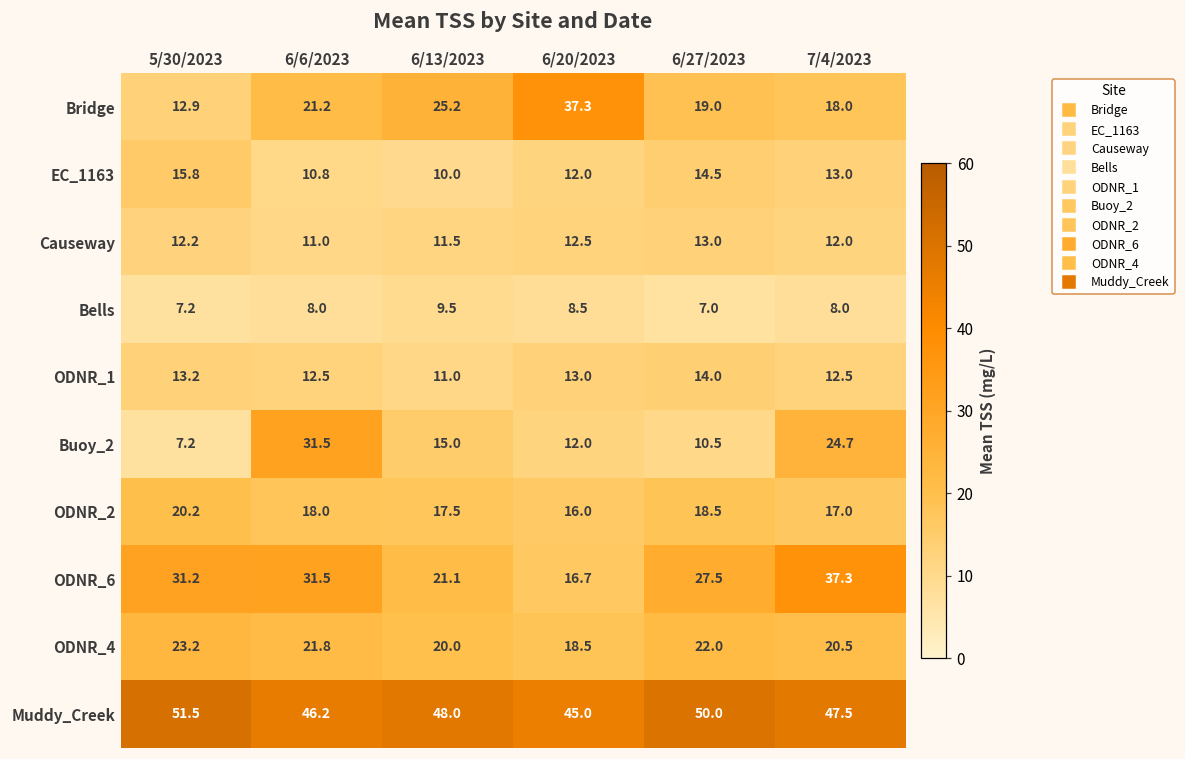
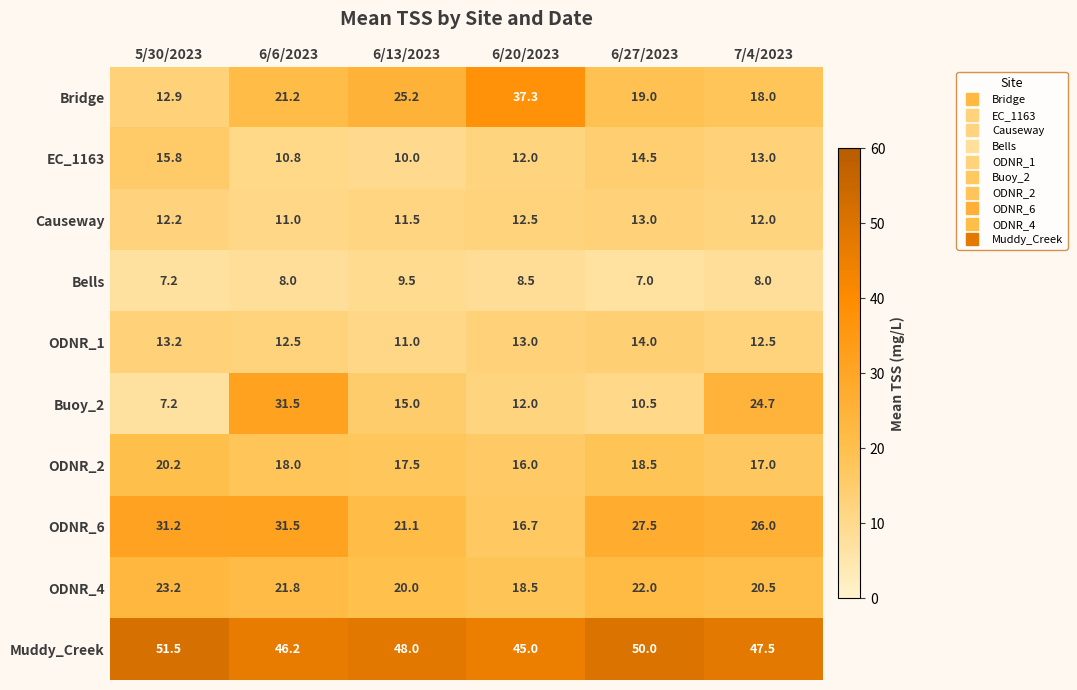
  {
    "Bridge": {
      "5/30/2023": 12.9,
      "6/6/2023": 21.2,
      "6/13/2023": 25.2,
      "6/20/2023": 37.3,
      "6/27/2023": 19.0,
      "7/4/2023": 18.0
    },
    "EC_1163": {
      "5/30/2023": 15.8,
      "6/6/2023": 10.8,
      "6/13/2023": 10.0,
      "6/20/2023": 12.0,
      "6/27/2023": 14.5,
      "7/4/2023": 13.0
    },
    "Causeway": {
      "5/30/2023": 12.2,
      "6/6/2023": 11.0,
      "6/13/2023": 11.5,
      "6/20/2023": 12.5,
      "6/27/2023": 13.0,
      "7/4/2023": 12.0
    },
    "Bells": {
      "5/30/2023": 7.2,
      "6/6/2023": 8.0,
      "6/13/2023": 9.5,
      "6/20/2023": 8.5,
      "6/27/2023": 7.0,
      "7/4/2023": 8.0
    },
    "ODNR_1": {
      "5/30/2023": 13.2,
      "6/6/2023": 12.5,
      "6/13/2023": 11.0,
      "6/20/2023": 13.0,
      "6/27/2023": 14.0,
      "7/4/2023": 12.5
    },
    "Buoy_2": {
      "5/30/2023": 7.2,
      "6/6/2023": 31.5,
      "6/13/2023": 15.0,
      "6/20/2023": 12.0,
      "6/27/2023": 10.5,
      "7/4/2023": 24.7
    },
    "ODNR_2": {
      "5/30/2023": 20.2,
      "6/6/2023": 18.0,
      "6/13/2023": 17.5,
      "6/20/2023": 16.0,
      "6/27/2023": 18.5,
      "7/4/2023": 17.0
    },
    "ODNR_6": {
      "5/30/2023": 31.2,
      "6/6/2023": 31.5,
      "6/13/2023": 21.1,
      "6/20/2023": 16.7,
      "6/27/2023": 27.5,
-     "7/4/2023": 37.3
+     "7/4/2023": 26.0
    },
    "ODNR_4": {
      "5/30/2023": 23.2,
      "6/6/2023": 21.8,
      "6/13/2023": 20.0,
      "6/20/2023": 18.5,
      "6/27/2023": 22.0,
      "7/4/2023": 20.5
    },
    "Muddy_Creek": {
      "5/30/2023": 51.5,
      "6/6/2023": 46.2,
      "6/13/2023": 48.0,
      "6/20/2023": 45.0,
      "6/27/2023": 50.0,
      "7/4/2023": 47.5
    }
  }
